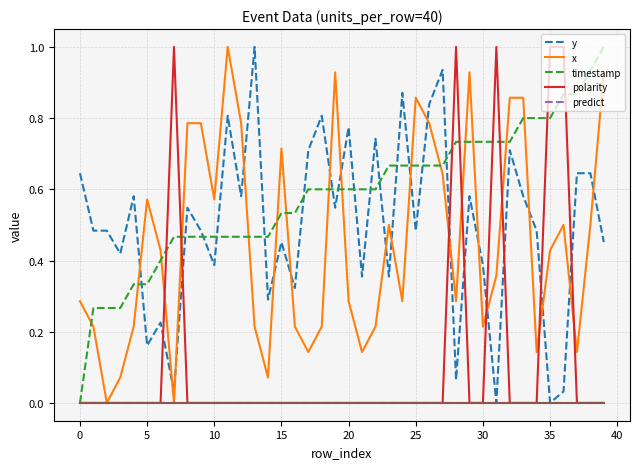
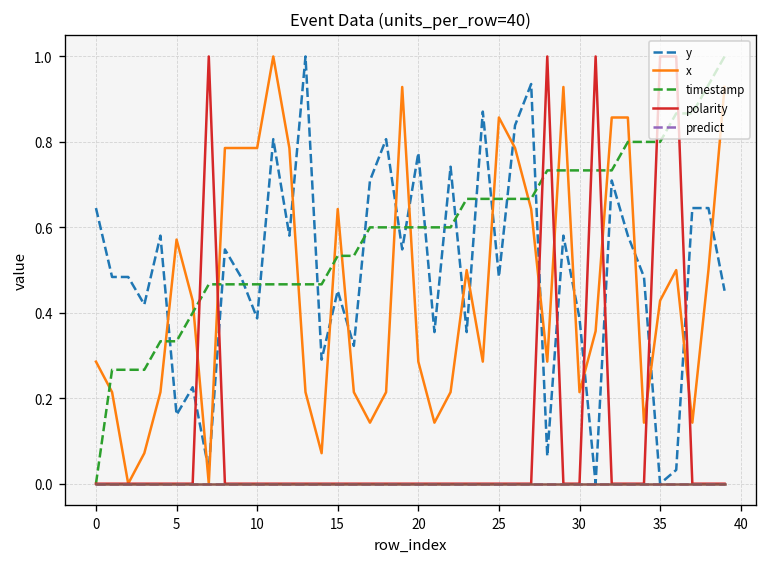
  {
    "y": {
      "0": 0.65,
      "5": 0.16,
      "10": 0.39,
      "15": 0.45,
      "20": 0.77,
      "25": 0.48,
      "30": 0.39
    },
    "x": {
      "0": 0.29,
      "5": 0.57,
-     "10": 0.57,
-     "15": 0.71,
+     "10": 0.79,
+     "15": 0.64,
      "20": 0.29,
      "25": 0.86,
      "30": 0.21,
      "35": 0.43
    },
    "timestamp": {
      "5": 0.33,
      "10": 0.47,
      "15": 0.53,
      "20": 0.60,
      "25": 0.67,
      "30": 0.73,
      "35": 0.80
    }
  }
